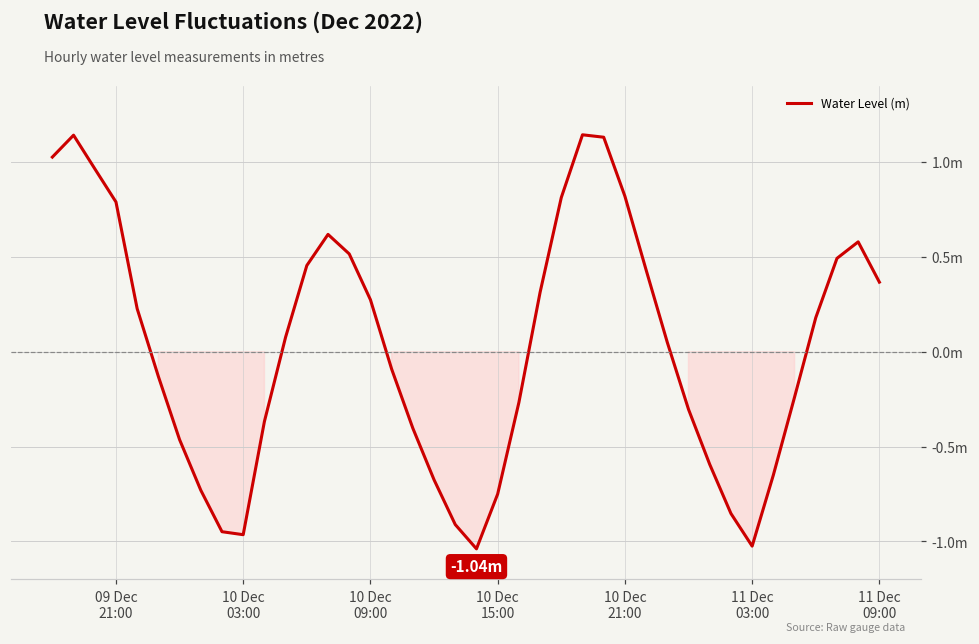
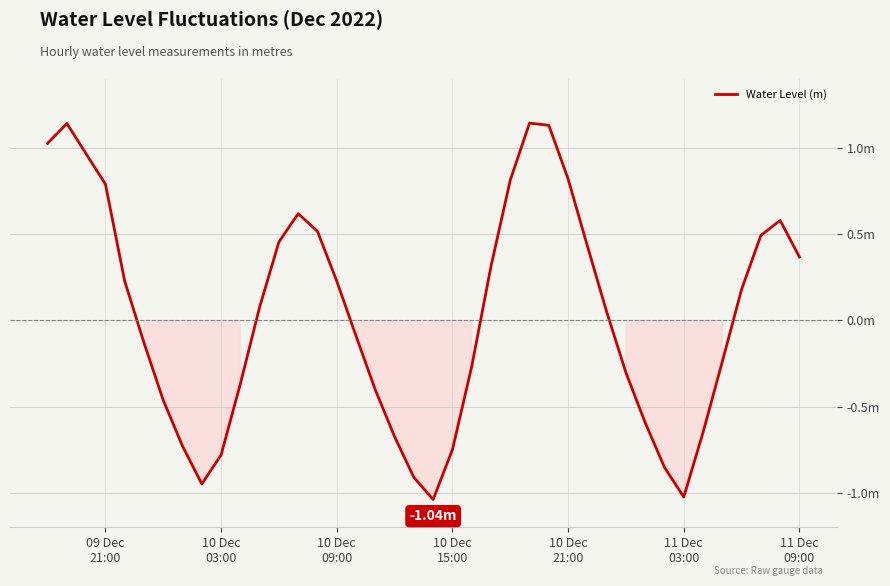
  {
    "09 Dec 21:00": "0.79m",
-   "10 Dec 03:00": "-0.96m",
-   "10 Dec 09:00": "0.27m",
+   "10 Dec 03:00": "-0.78m",
+   "10 Dec 09:00": "0.23m",
    "10 Dec 15:00": "-0.75m",
    "10 Dec 21:00": "0.82m",
    "11 Dec 03:00": "-1.02m",
    "11 Dec 09:00": "0.37m"
  }
